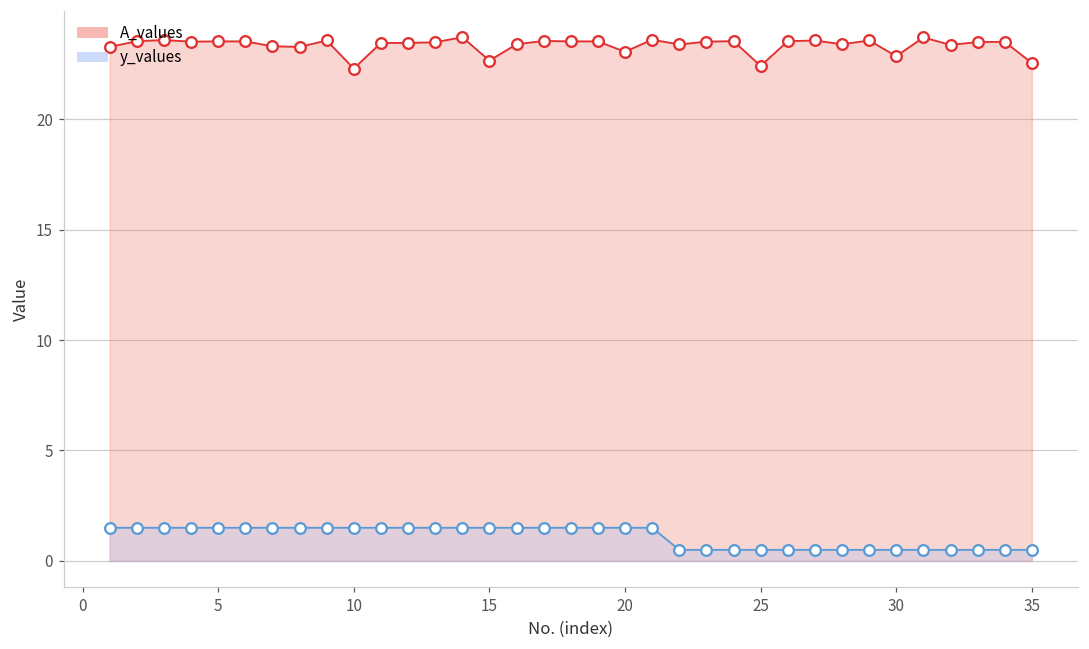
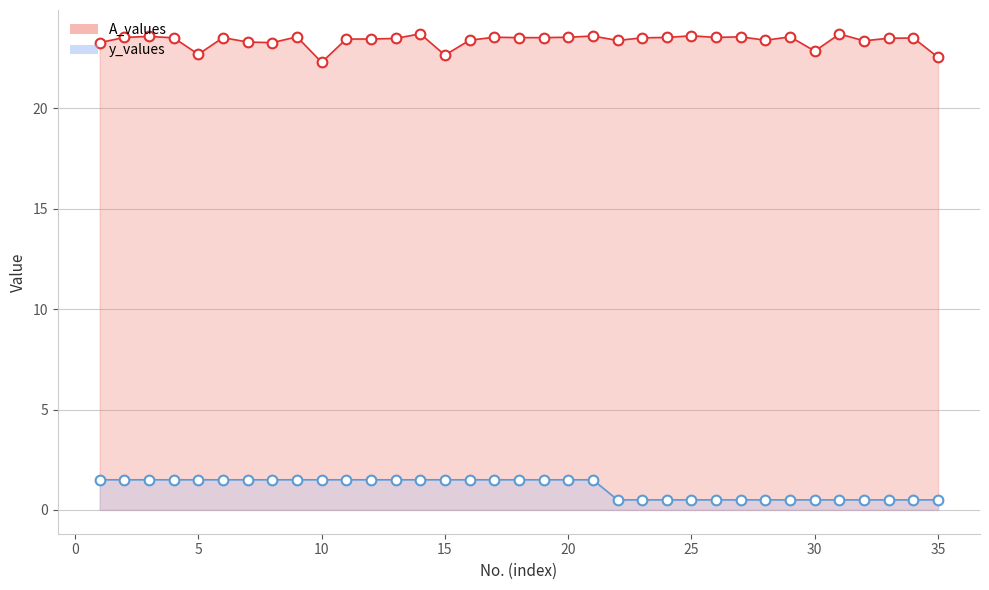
  {
    "A_values": {
-     "5": 23.5,
+     "5": 22.7,
      "10": 22.3,
      "15": 22.7,
-     "20": 23.1,
-     "25": 22.4,
+     "20": 23.5,
+     "25": 23.6,
      "30": 22.9,
      "35": 22.5
    },
    "y_values": {
      "5": 1.5,
      "10": 1.5,
      "15": 1.5,
      "20": 1.5,
      "25": 0.5,
      "30": 0.5,
      "35": 0.5
    }
  }
